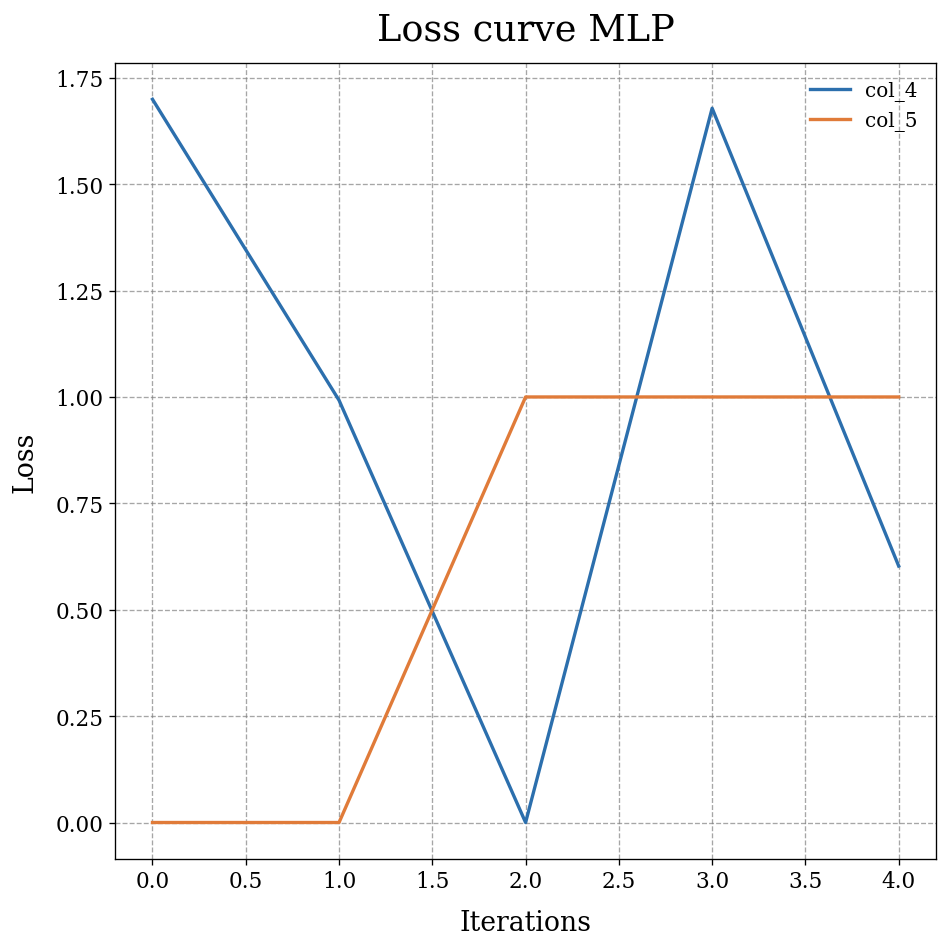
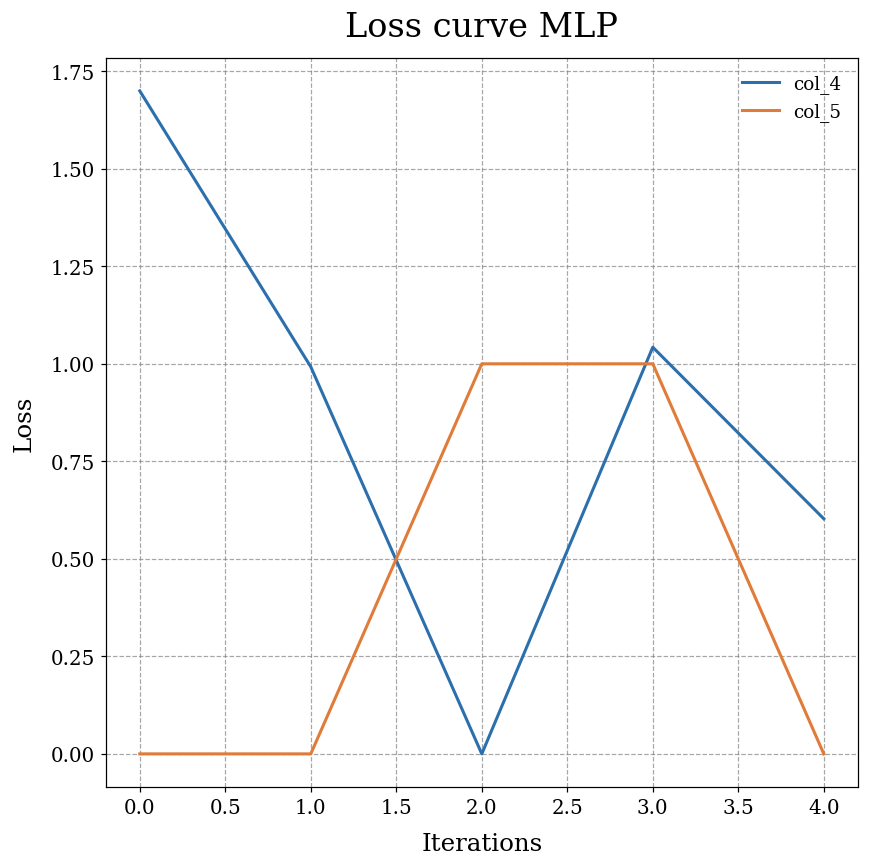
  {
    "col_4": {
      "0.0": 1.70,
      "1.0": 0.99,
      "2.0": 0.00,
-     "3.0": 1.68,
+     "3.0": 1.04,
      "4.0": 0.60
    },
    "col_5": {
      "0.0": 0,
      "1.0": 0,
      "2.0": 1,
      "3.0": 1,
-     "4.0": 1
+     "4.0": 0
    }
  }
